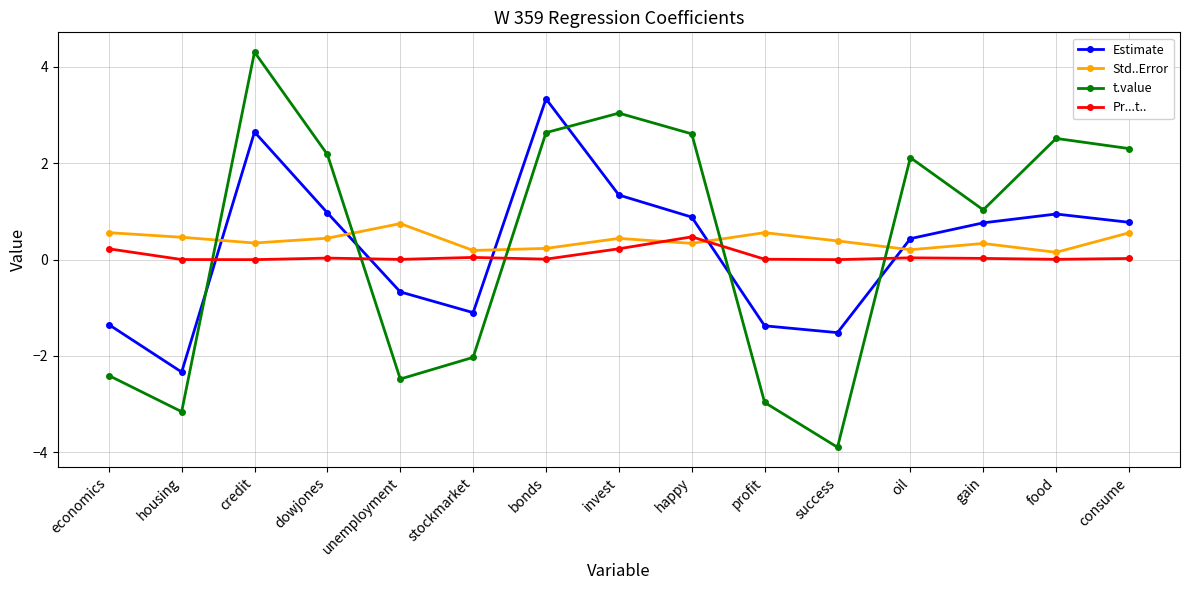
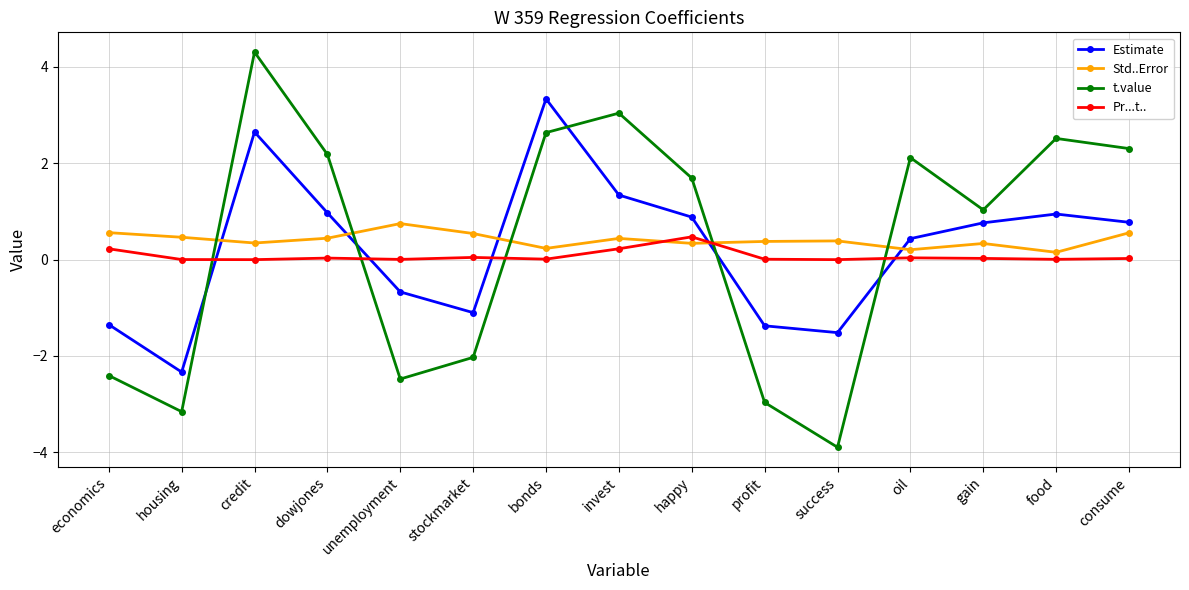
  {
    "Estimate": {
      "economics": -1.3,
      "housing": -2.3,
      "credit": 2.6,
      "dowjones": 1.0,
      "unemployment": -0.7,
      "stockmarket": -1.1,
      "bonds": 3.3,
      "invest": 1.3,
      "happy": 0.9,
      "profit": -1.4,
      "success": -1.5,
      "oil": 0.4,
      "gain": 0.8,
      "food": 0.9,
      "consume": 0.8
    },
    "Std..Error": {
      "economics": 0.6,
      "housing": 0.5,
      "credit": 0.3,
      "dowjones": 0.4,
      "unemployment": 0.7,
-     "stockmarket": 0.2,
+     "stockmarket": 0.5,
      "bonds": 0.2,
      "invest": 0.4,
      "happy": 0.3,
-     "profit": 0.6,
+     "profit": 0.4,
      "success": 0.4,
      "oil": 0.2,
      "gain": 0.3,
      "food": 0.2,
      "consume": 0.6
    },
    "t.value": {
      "economics": -2.4,
      "housing": -3.2,
      "credit": 4.3,
      "dowjones": 2.2,
      "unemployment": -2.5,
      "stockmarket": -2.0,
      "bonds": 2.6,
      "invest": 3.0,
-     "happy": 2.6,
+     "happy": 1.7,
      "profit": -3.0,
      "success": -3.9,
      "oil": 2.1,
      "gain": 1.0,
      "food": 2.5,
      "consume": 2.3
    },
    "Pr...t..": {
      "economics": 0.2,
      "housing": 0.0,
      "credit": 0.0,
      "dowjones": 0.0,
      "unemployment": 0.0,
      "stockmarket": 0.0,
      "bonds": 0.0,
      "invest": 0.2,
      "happy": 0.5,
      "profit": 0.0,
      "success": 0.0,
      "oil": 0.0,
      "gain": 0.0,
      "food": 0.0,
      "consume": 0.0
    }
  }
